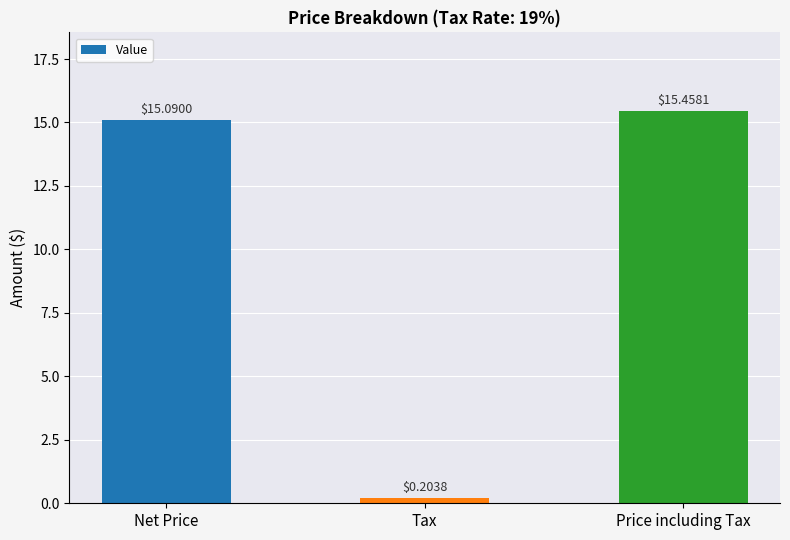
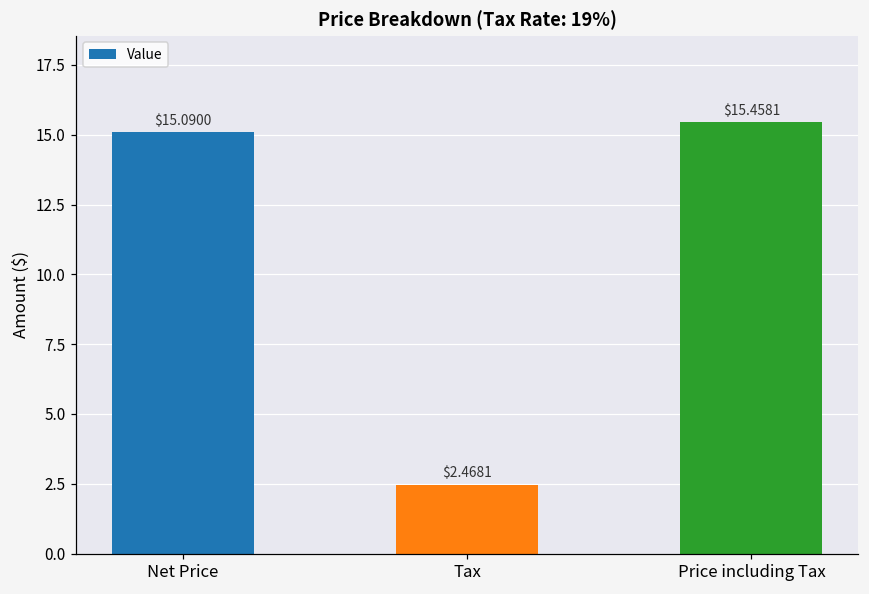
  {
    "Net Price": "$15.0900",
-   "Tax": "$0.2038",
+   "Tax": "$2.4681",
    "Price including Tax": "$15.4581"
  }
